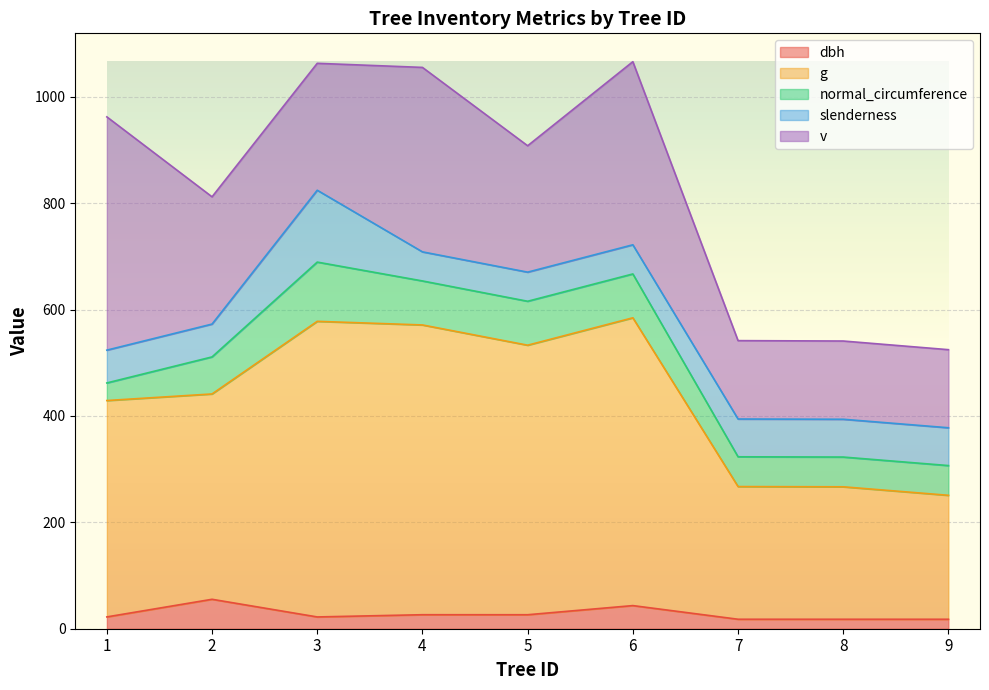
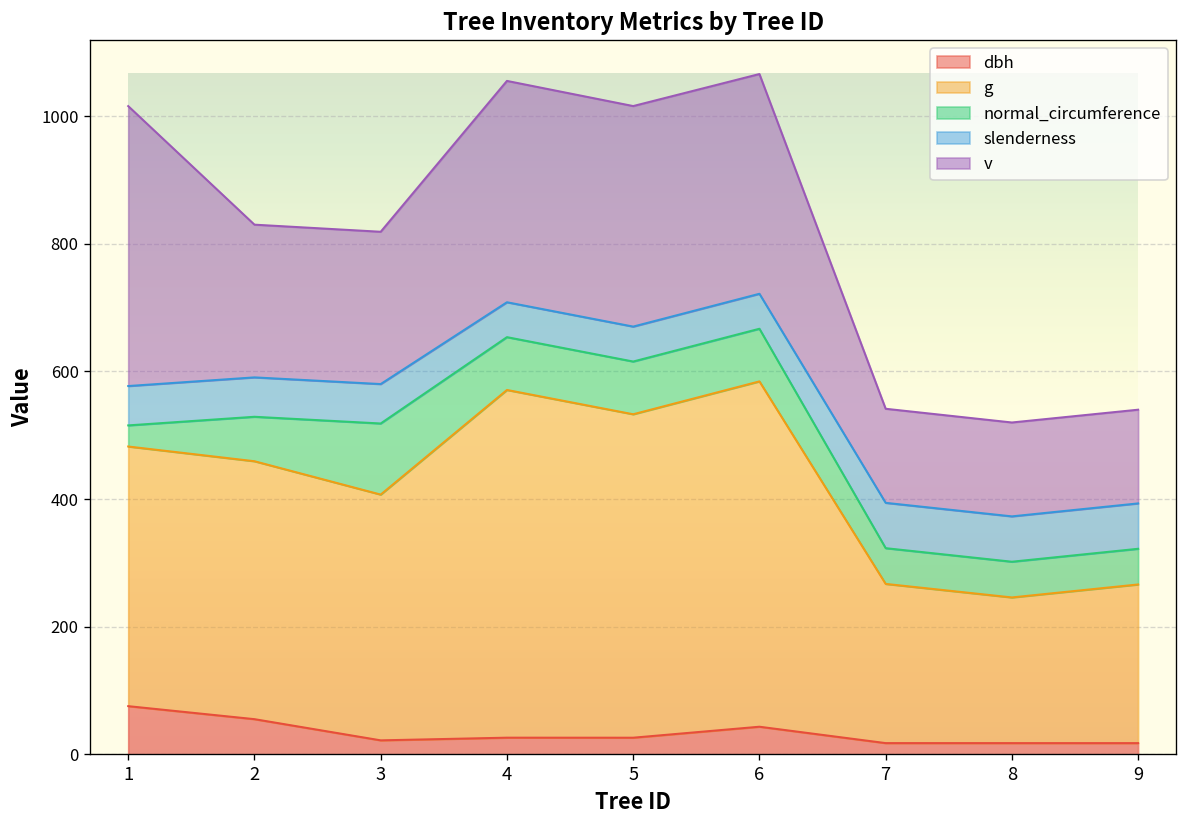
  {
    "dbh": {
-     "1": 20,
+     "1": 80,
      "2": 60,
      "3": 20,
      "4": 30,
      "5": 30,
      "6": 40,
      "7": 20,
      "8": 20,
      "9": 20
    },
    "g": {
      "1": 410,
-     "2": 390,
-     "3": 560,
+     "2": 400,
+     "3": 380,
      "4": 540,
      "5": 510,
      "6": 540,
      "7": 250,
-     "8": 250,
-     "9": 230
+     "8": 230,
+     "9": 250
    },
    "normal_circumference": {
      "1": 30,
      "2": 70,
      "3": 110,
      "4": 80,
      "5": 80,
      "6": 80,
      "7": 60,
      "8": 60,
      "9": 60
    },
    "slenderness": {
      "1": 60,
      "2": 60,
-     "3": 140,
+     "3": 60,
      "4": 50,
      "5": 50,
      "6": 50,
      "7": 70,
      "8": 70,
      "9": 70
    },
    "v": {
      "1": 440,
      "2": 240,
      "3": 240,
      "4": 350,
-     "5": 240,
+     "5": 350,
      "6": 340,
      "7": 150,
      "8": 150,
      "9": 150
    }
  }
